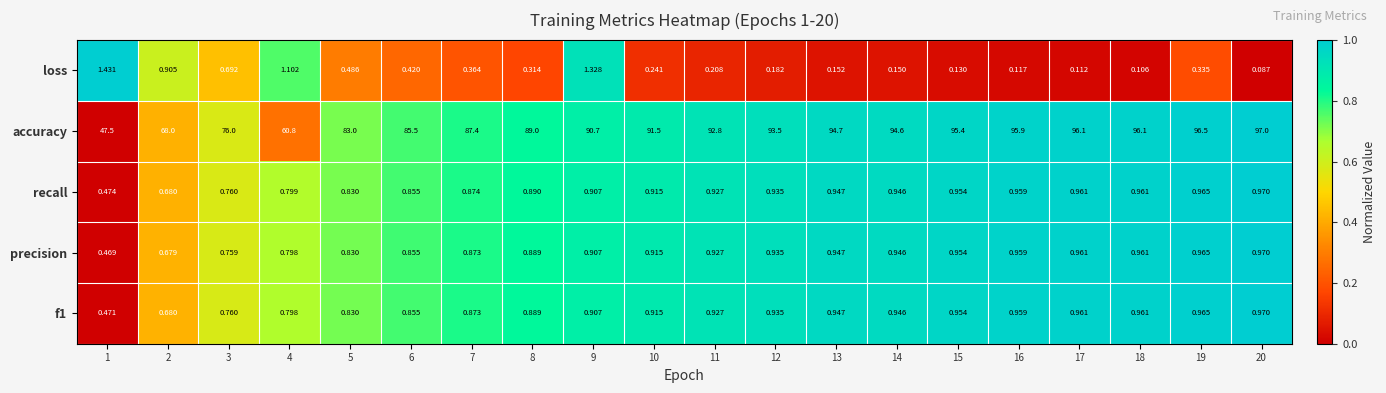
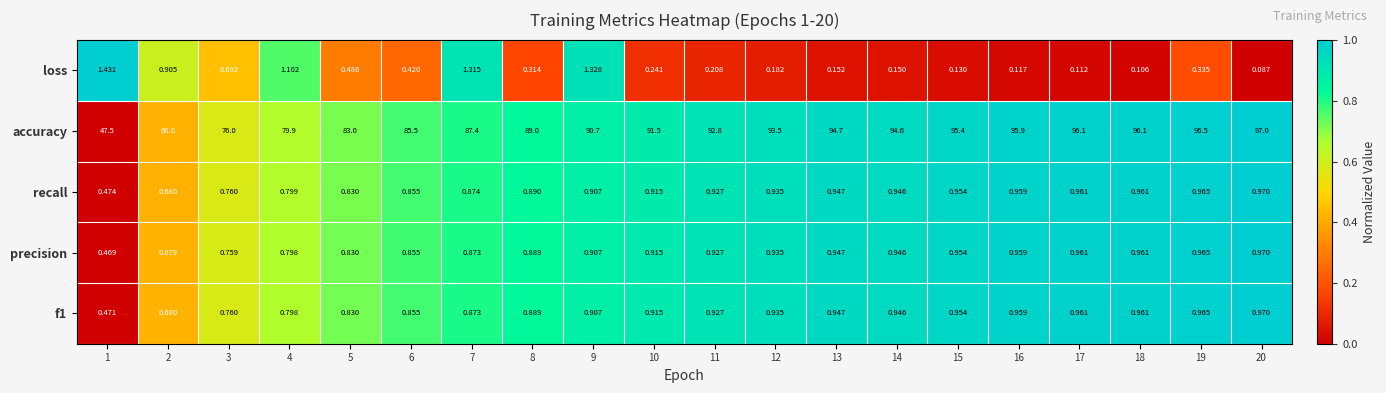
  {
    "loss": {
      "1": 1.431,
      "2": 0.905,
      "3": 0.692,
      "4": 1.102,
      "5": 0.486,
      "6": 0.420,
-     "7": 0.364,
+     "7": 1.315,
      "8": 0.314,
      "9": 1.328,
      "10": 0.241,
      "11": 0.208,
      "12": 0.182,
      "13": 0.152,
      "14": 0.150,
      "15": 0.130,
      "16": 0.117,
      "17": 0.112,
      "18": 0.106,
      "19": 0.335,
      "20": 0.087
    },
    "accuracy": {
      "1": 47.5,
      "2": 68.0,
      "3": 76.0,
-     "4": 60.8,
+     "4": 79.9,
      "5": 83.0,
      "6": 85.5,
      "7": 87.4,
      "8": 89.0,
      "9": 90.7,
      "10": 91.5,
      "11": 92.8,
      "12": 93.5,
      "13": 94.7,
      "14": 94.6,
      "15": 95.4,
      "16": 95.9,
      "17": 96.1,
      "18": 96.1,
      "19": 96.5,
      "20": 97.0
    },
    "recall": {
      "1": 0.474,
      "2": 0.680,
      "3": 0.760,
      "4": 0.799,
      "5": 0.830,
      "6": 0.855,
      "7": 0.874,
      "8": 0.890,
      "9": 0.907,
      "10": 0.915,
      "11": 0.927,
      "12": 0.935,
      "13": 0.947,
      "14": 0.946,
      "15": 0.954,
      "16": 0.959,
      "17": 0.961,
      "18": 0.961,
      "19": 0.965,
      "20": 0.970
    },
    "precision": {
      "1": 0.469,
      "2": 0.679,
      "3": 0.759,
      "4": 0.798,
      "5": 0.830,
      "6": 0.855,
      "7": 0.873,
      "8": 0.889,
      "9": 0.907,
      "10": 0.915,
      "11": 0.927,
      "12": 0.935,
      "13": 0.947,
      "14": 0.946,
      "15": 0.954,
      "16": 0.959,
      "17": 0.961,
      "18": 0.961,
      "19": 0.965,
      "20": 0.970
    },
    "f1": {
      "1": 0.471,
      "2": 0.680,
      "3": 0.760,
      "4": 0.798,
      "5": 0.830,
      "6": 0.855,
      "7": 0.873,
      "8": 0.889,
      "9": 0.907,
      "10": 0.915,
      "11": 0.927,
      "12": 0.935,
      "13": 0.947,
      "14": 0.946,
      "15": 0.954,
      "16": 0.959,
      "17": 0.961,
      "18": 0.961,
      "19": 0.965,
      "20": 0.970
    }
  }
